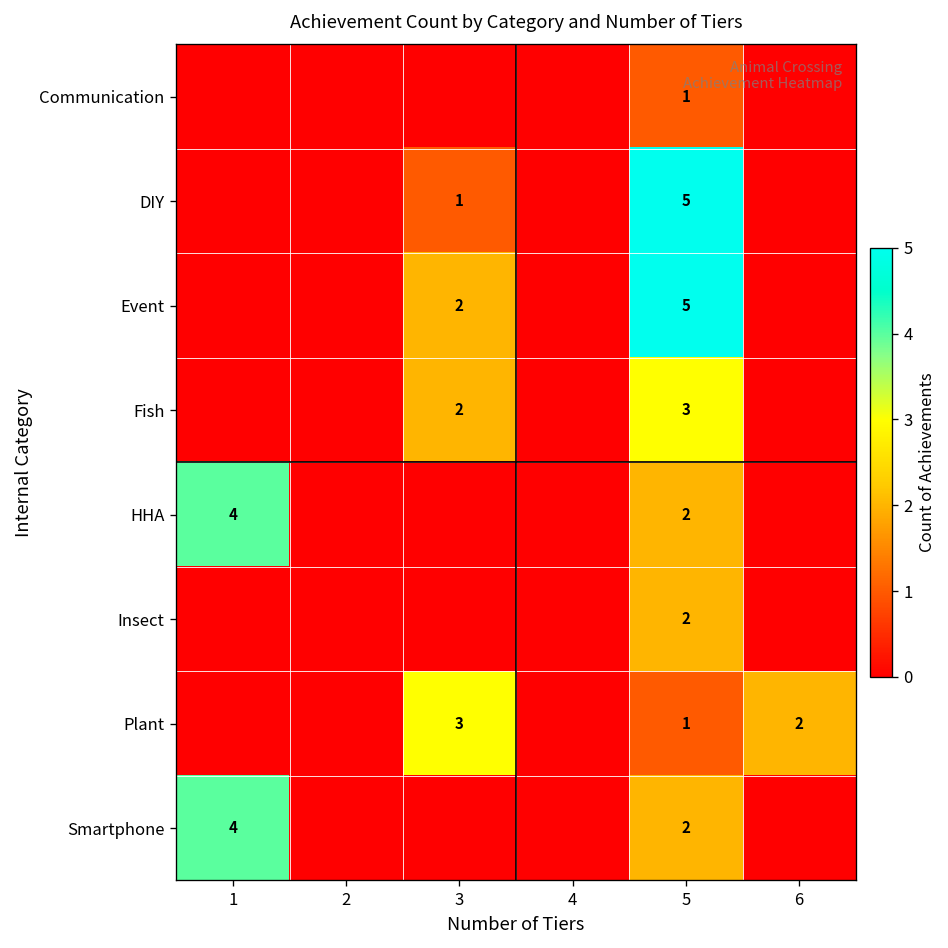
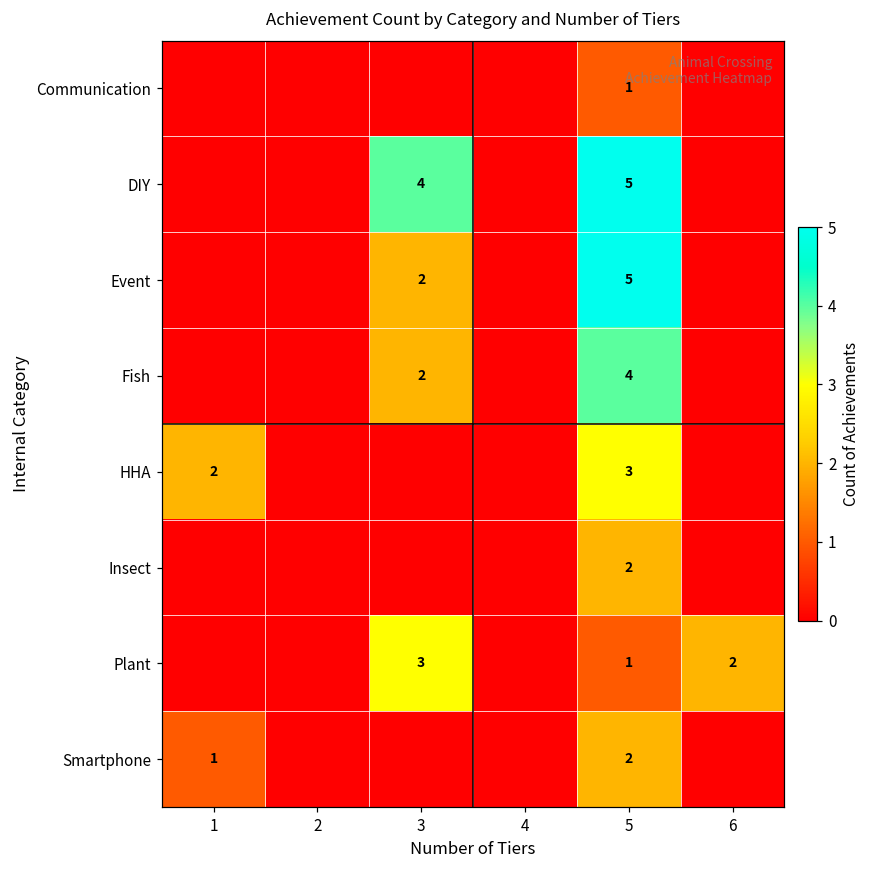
  {
    "DIY": {
-     "3": 1,
+     "3": 4,
      "5": 5
    },
    "Event": {
      "3": 2,
      "5": 5
    },
    "Fish": {
      "3": 2,
-     "5": 3
+     "5": 4
    },
    "HHA": {
-     "1": 4,
-     "5": 2
+     "1": 2,
+     "5": 3
    },
    "Insect": {
      "5": 2
    },
    "Plant": {
      "3": 3,
      "5": 1,
      "6": 2
    },
    "Smartphone": {
-     "1": 4,
+     "1": 1,
      "5": 2
    }
  }
